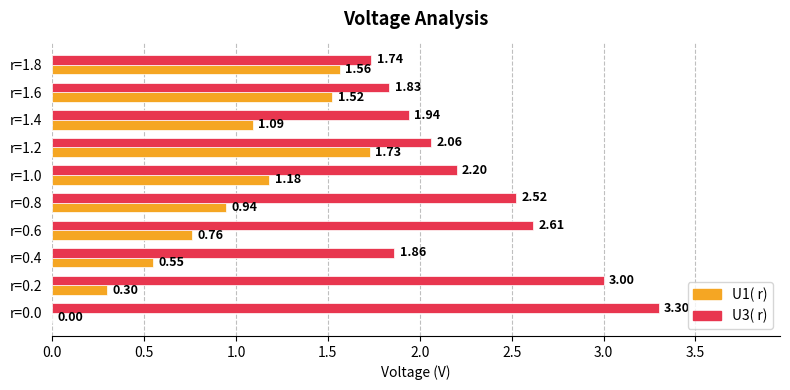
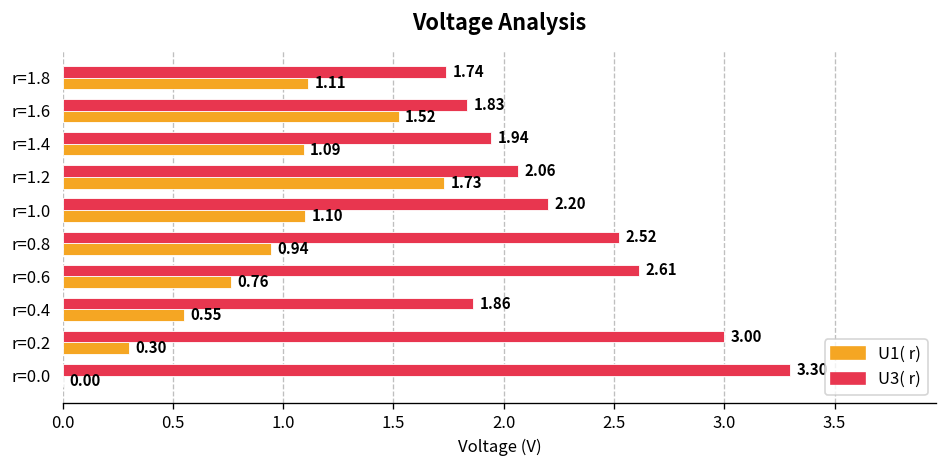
  {
    "U1( r)": {
-     "r=1.8": 1.56,
+     "r=1.8": 1.11,
      "r=1.6": 1.52,
      "r=1.4": 1.09,
      "r=1.2": 1.73,
-     "r=1.0": 1.18,
+     "r=1.0": 1.10,
      "r=0.8": 0.94,
      "r=0.6": 0.76,
      "r=0.4": 0.55,
      "r=0.2": 0.30,
      "r=0.0": 0.00
    },
    "U3( r)": {
      "r=1.8": 1.74,
      "r=1.6": 1.83,
      "r=1.4": 1.94,
      "r=1.2": 2.06,
      "r=1.0": 2.20,
      "r=0.8": 2.52,
      "r=0.6": 2.61,
      "r=0.4": 1.86,
      "r=0.2": 3.00
    }
  }
